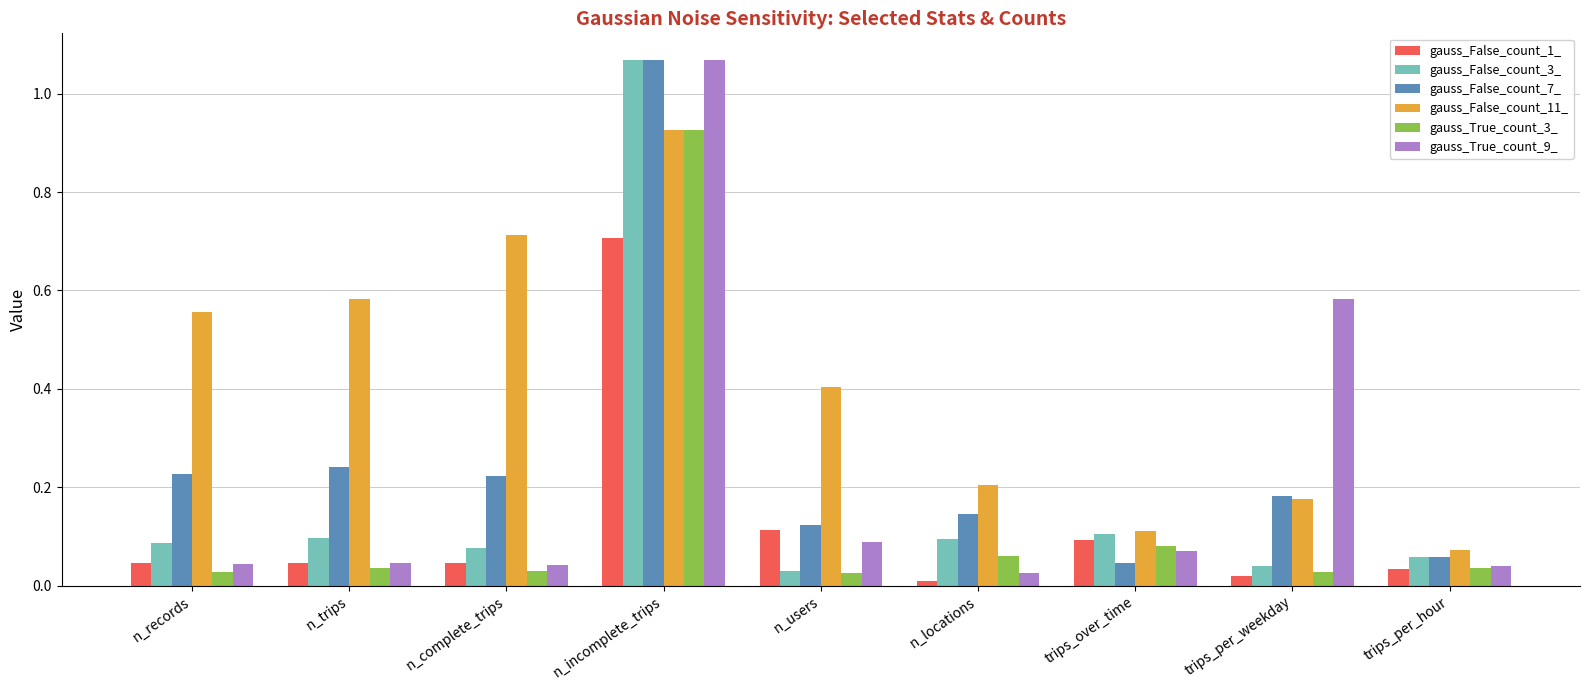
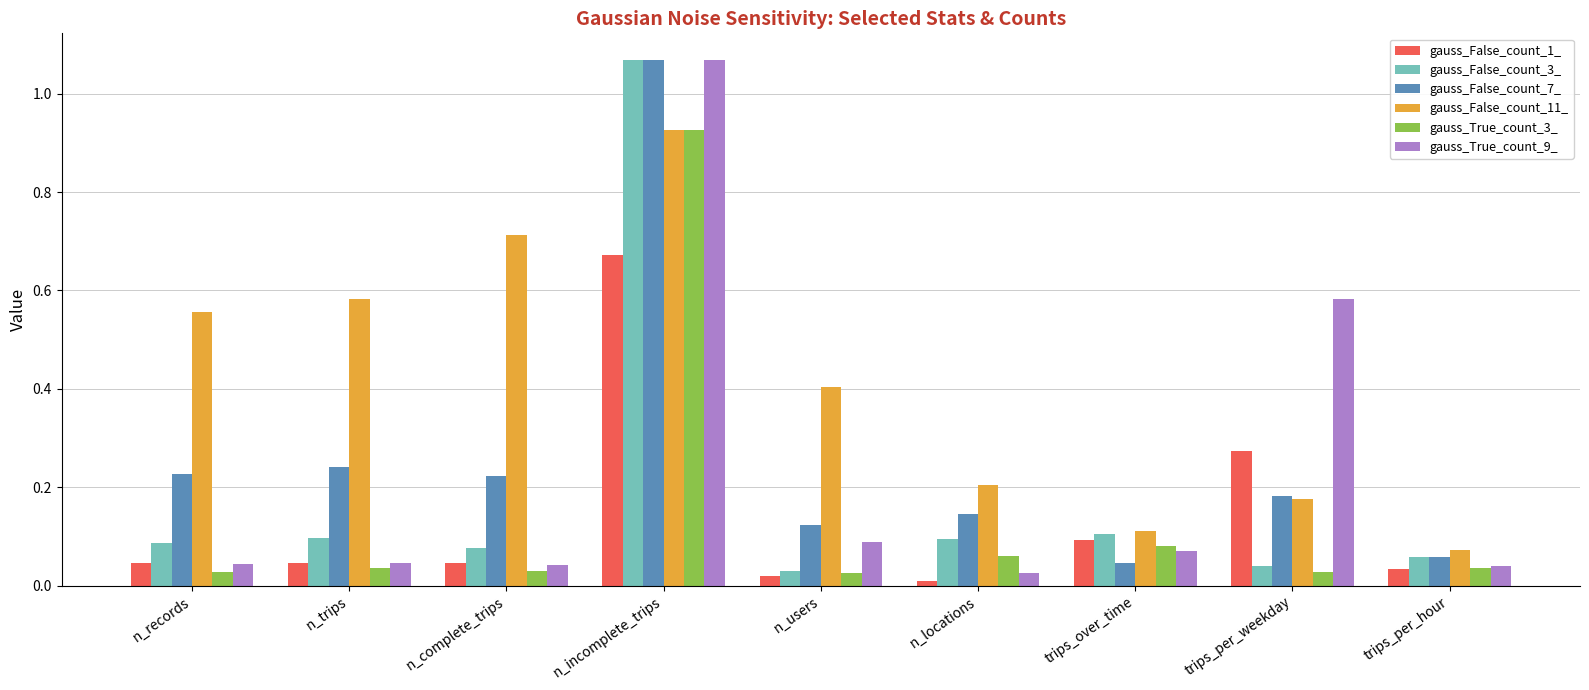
  {
    "gauss_False_count_1_": {
      "n_records": 0.05,
      "n_trips": 0.05,
      "n_complete_trips": 0.05,
-     "n_incomplete_trips": 0.71,
-     "n_users": 0.11,
+     "n_incomplete_trips": 0.67,
+     "n_users": 0.02,
      "n_locations": 0.01,
      "trips_over_time": 0.09,
-     "trips_per_weekday": 0.02,
+     "trips_per_weekday": 0.27,
      "trips_per_hour": 0.03
    },
    "gauss_False_count_11_": {
      "n_records": 0.56,
      "n_trips": 0.58,
      "n_complete_trips": 0.71,
      "n_incomplete_trips": 0.93,
      "n_users": 0.40,
      "n_locations": 0.20,
      "trips_over_time": 0.11,
      "trips_per_weekday": 0.18,
      "trips_per_hour": 0.07
    },
    "gauss_True_count_3_": {
      "n_records": 0.03,
      "n_trips": 0.03,
      "n_complete_trips": 0.03,
      "n_incomplete_trips": 0.93,
      "n_users": 0.03,
      "n_locations": 0.06,
      "trips_over_time": 0.08,
      "trips_per_weekday": 0.03,
      "trips_per_hour": 0.04
    },
    "gauss_True_count_9_": {
      "n_records": 0.04,
      "n_trips": 0.05,
      "n_complete_trips": 0.04,
      "n_incomplete_trips": 1.07,
      "n_users": 0.09,
      "n_locations": 0.03,
      "trips_over_time": 0.07,
      "trips_per_weekday": 0.58,
      "trips_per_hour": 0.04
    }
  }
